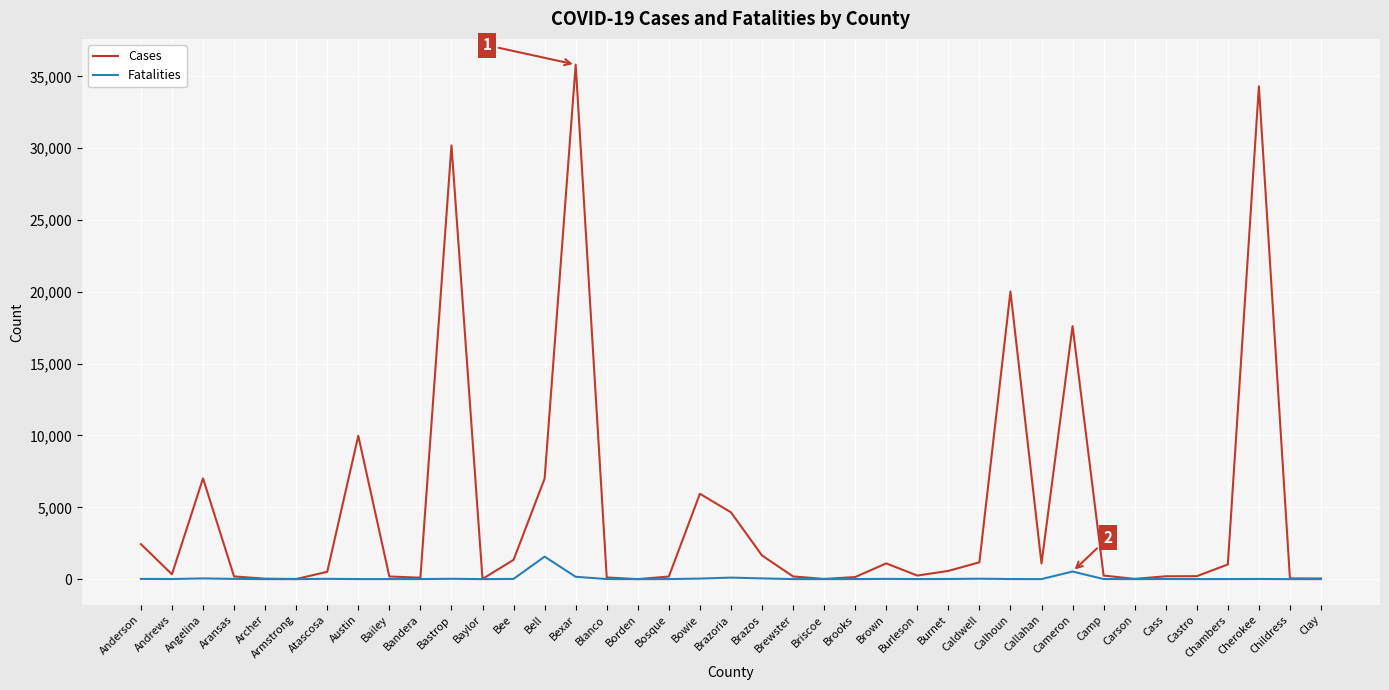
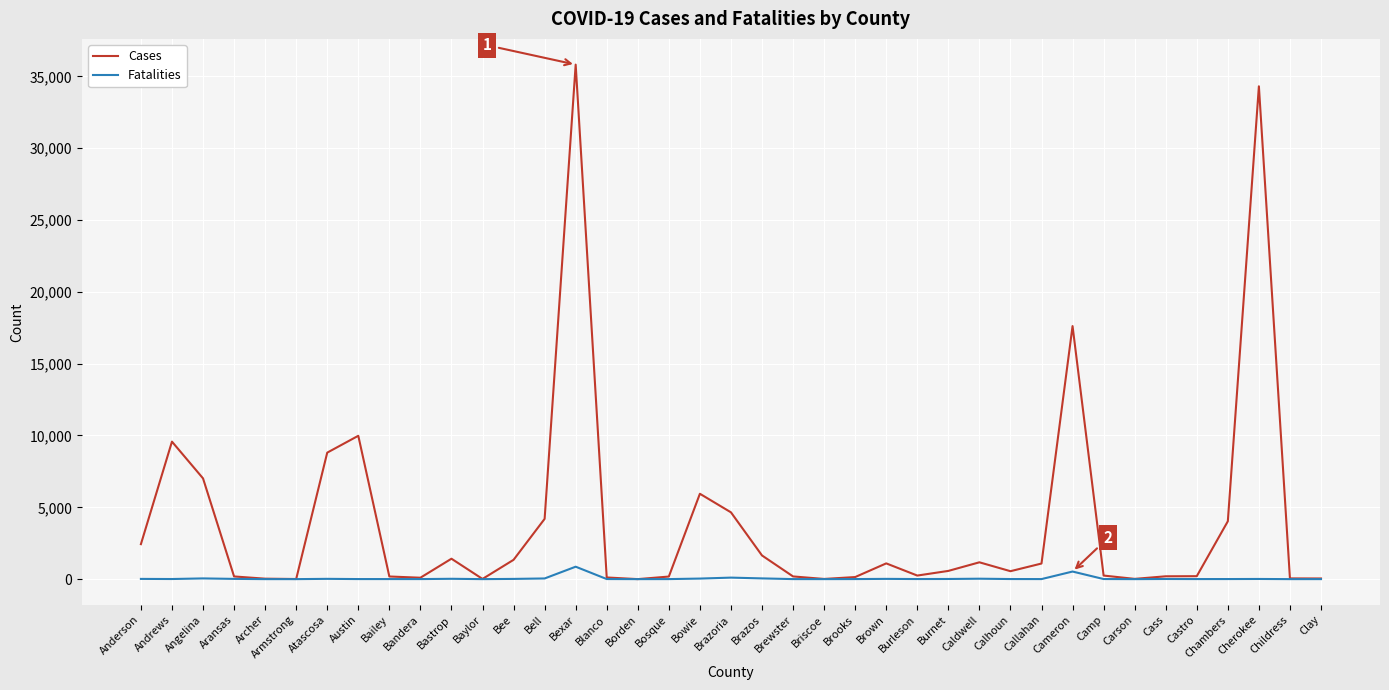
  {
    "Cases": {
      "Anderson": "2,400",
-     "Andrews": "300",
+     "Andrews": "9,600",
      "Angelina": "7,000",
-     "Atascosa": "500",
+     "Atascosa": "8,800",
      "Austin": "10,000",
      "Bailey": "200",
-     "Bastrop": "30,200",
+     "Bastrop": "1,400",
      "Bee": "1,300",
-     "Bell": "7,000",
+     "Bell": "4,200",
      "Bexar": "35,800",
      "Bowie": "5,900",
      "Brazoria": "4,700",
      "Brazos": "1,600",
      "Brewster": "200",
      "Brown": "1,100",
      "Burleson": "200",
      "Burnet": "600",
      "Caldwell": "1,200",
-     "Calhoun": "20,000",
+     "Calhoun": "600",
      "Callahan": "1,100",
      "Cameron": "17,600",
      "Camp": "200",
      "Cass": "200",
      "Castro": "200",
-     "Chambers": "1,000",
+     "Chambers": "4,000",
      "Cherokee": "34,300"
    },
    "Fatalities": {
      "Anderson": "0",
      "Andrews": "0",
      "Angelina": "0",
      "Atascosa": "0",
      "Austin": "0",
      "Bailey": "0",
      "Bastrop": "0",
      "Bee": "0",
-     "Bell": "1,600",
-     "Bexar": "200",
+     "Bell": "0",
+     "Bexar": "900",
      "Bowie": "0",
      "Brazoria": "100",
      "Brazos": "100",
      "Brewster": "0",
      "Brown": "0",
      "Burleson": "0",
      "Burnet": "0",
      "Caldwell": "0",
      "Calhoun": "0",
      "Callahan": "0",
      "Cameron": "500",
      "Camp": "0",
      "Cass": "0",
      "Castro": "0",
      "Chambers": "0",
      "Cherokee": "0"
    }
  }
